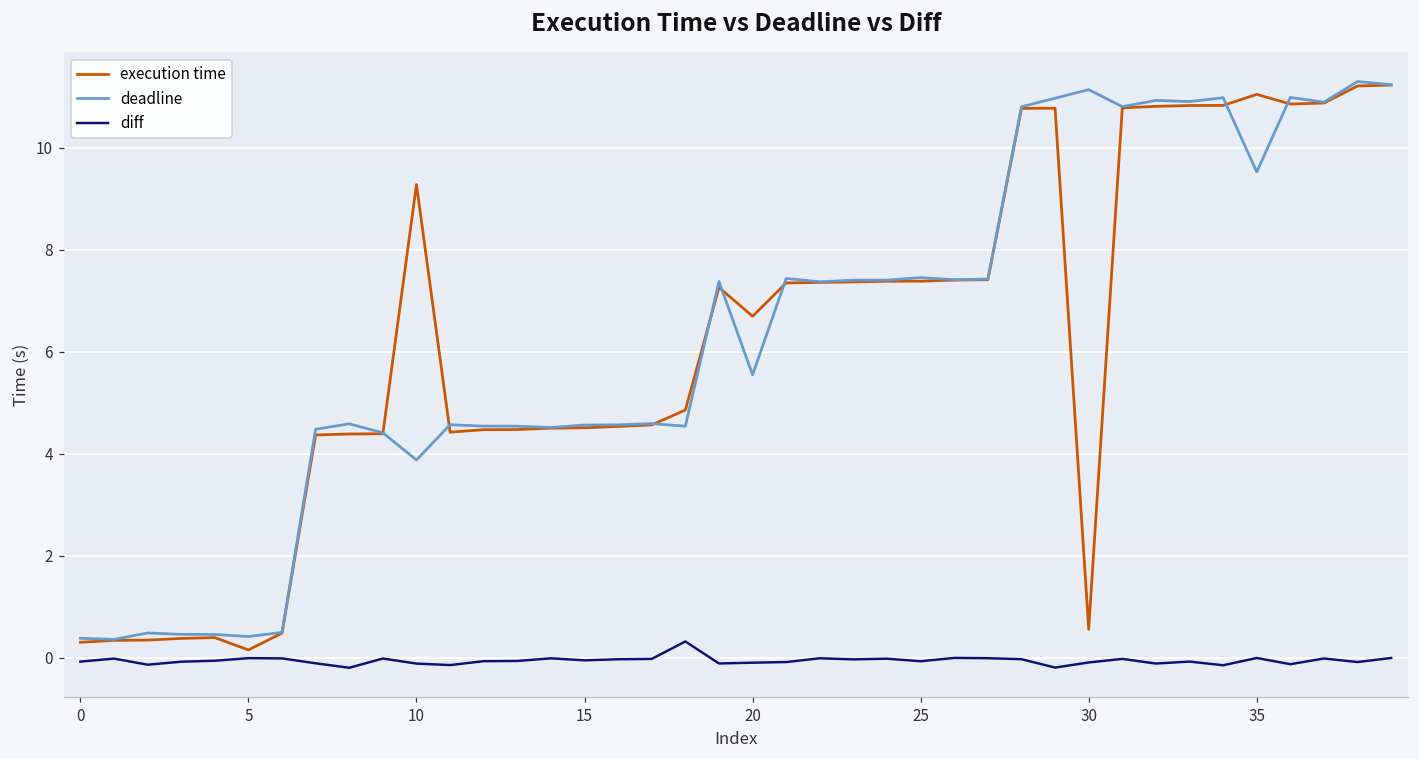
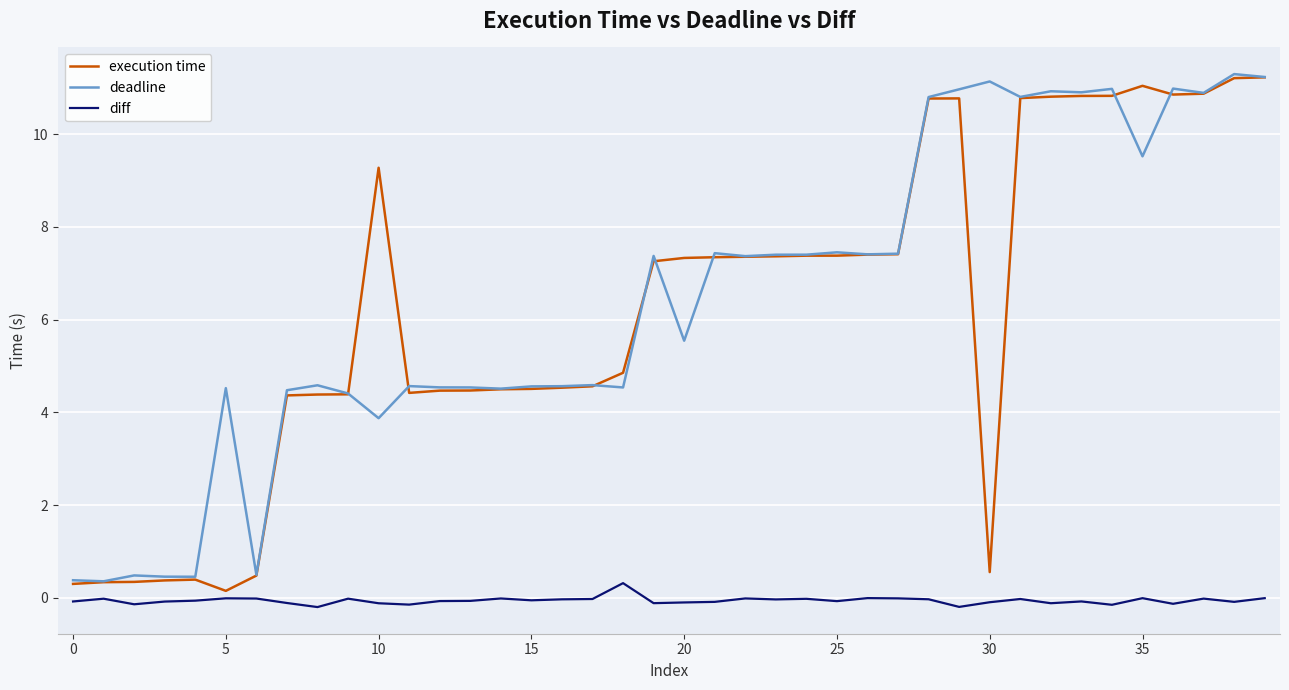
  {
    "execution time": {
      "0": 0.3,
      "5": 0.1,
      "10": 9.3,
-     "20": 6.7,
+     "20": 7.3,
      "25": 7.4,
      "30": 0.6,
      "35": 11.0
    },
    "deadline": {
      "0": 0.4,
-     "5": 0.4,
+     "5": 4.5,
      "10": 3.9,
      "20": 5.5,
      "25": 7.5,
      "30": 11.1,
      "35": 9.5
    },
    "diff": {
      "0": -0.1,
      "5": 0.0,
      "10": -0.1,
      "15": -0.1,
      "20": -0.1,
      "25": -0.1,
      "30": -0.1,
      "35": 0.0
    }
  }
